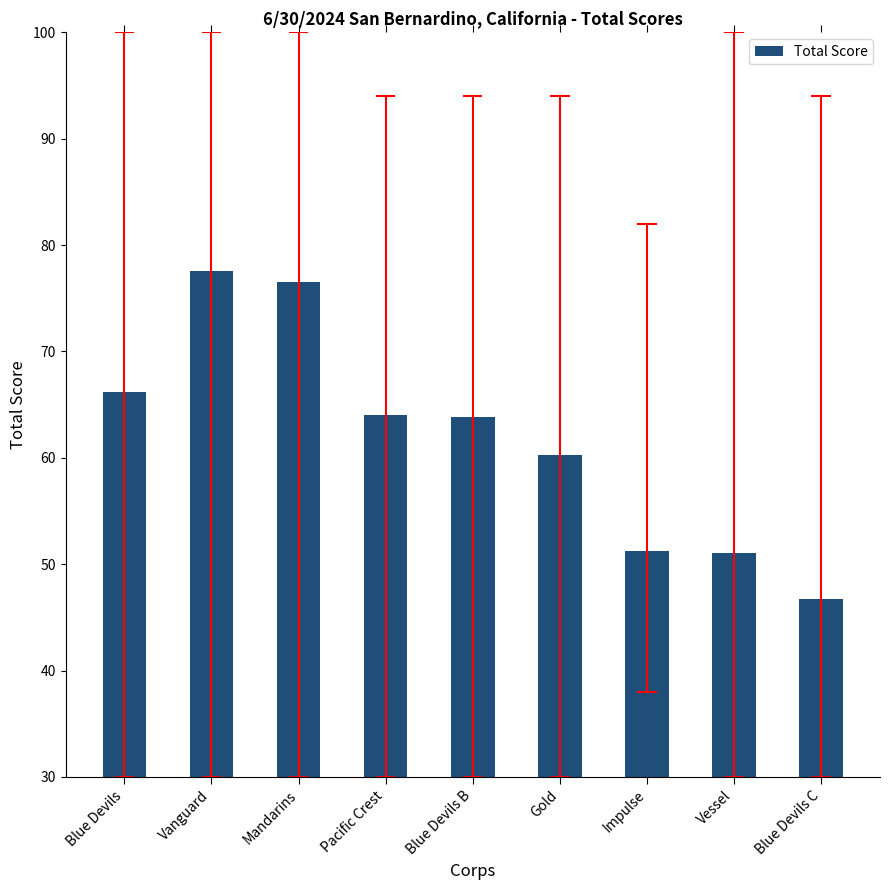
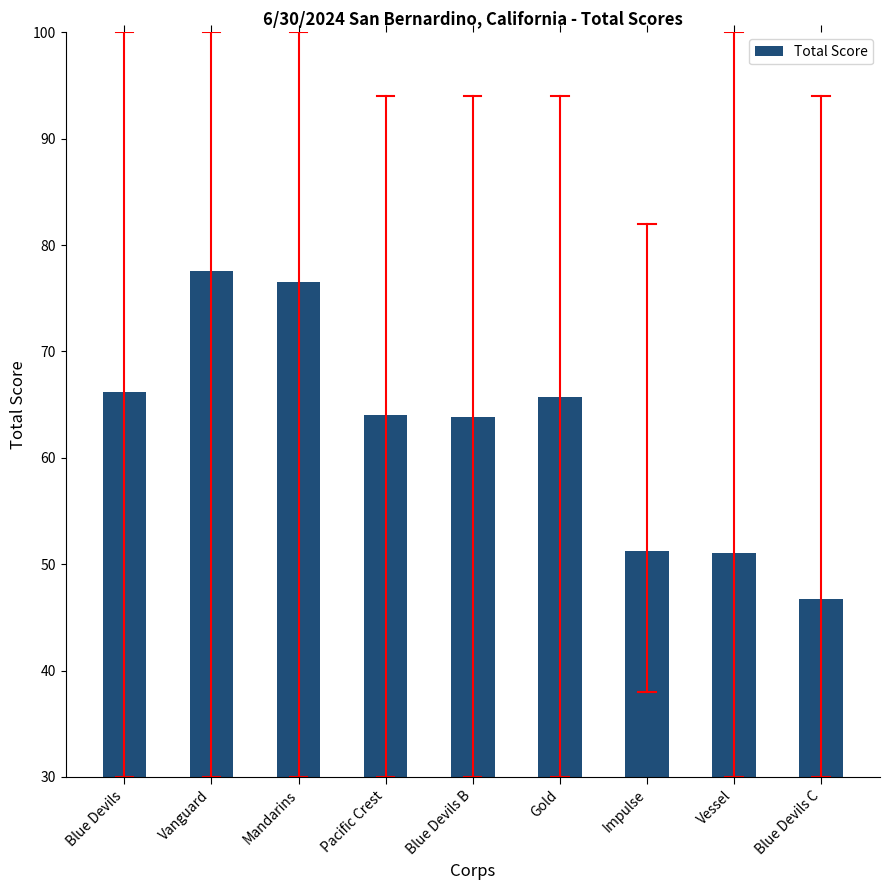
  {
    "Total Score": {
      "Blue Devils": 66.2,
      "Vanguard": 77.6,
      "Mandarins": 76.5,
      "Pacific Crest": 64.0,
      "Blue Devils B": 63.9,
-     "Gold": 60.3,
+     "Gold": 65.7,
      "Impulse": 51.3,
      "Vessel": 51.1,
      "Blue Devils C": 46.7
    }
  }
